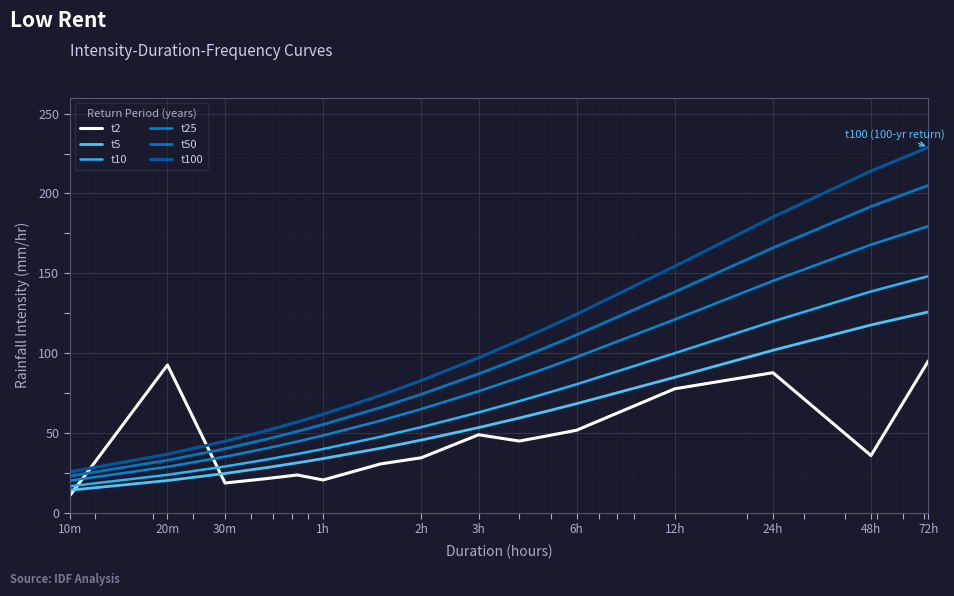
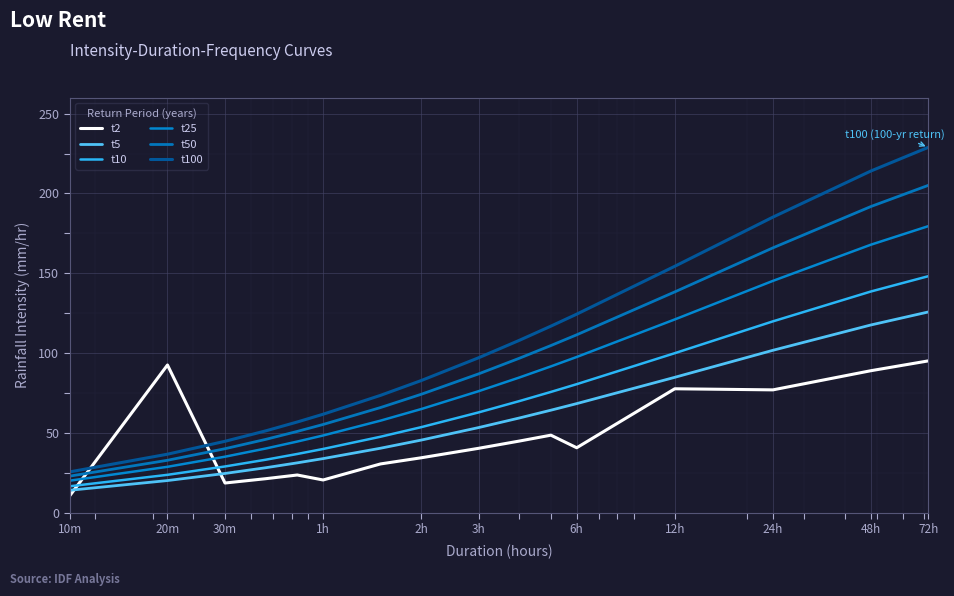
  {
    "t2": {
      "10m": 11,
      "20m": 93,
      "30m": 19,
      "1h": 20,
      "2h": 34,
-     "3h": 49,
-     "6h": 52,
+     "3h": 40,
+     "6h": 41,
      "12h": 78,
-     "24h": 88,
-     "48h": 36,
+     "24h": 77,
+     "48h": 89,
      "72h": 95
    }
  }
